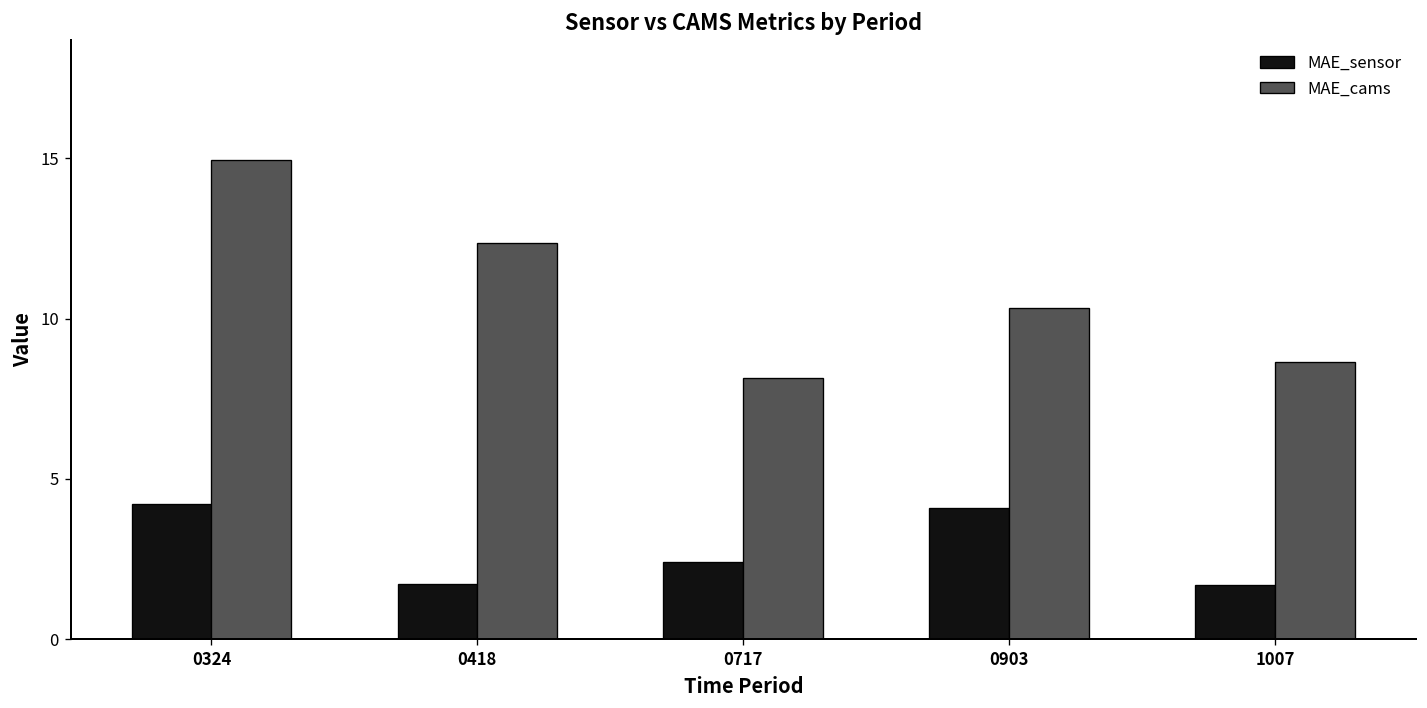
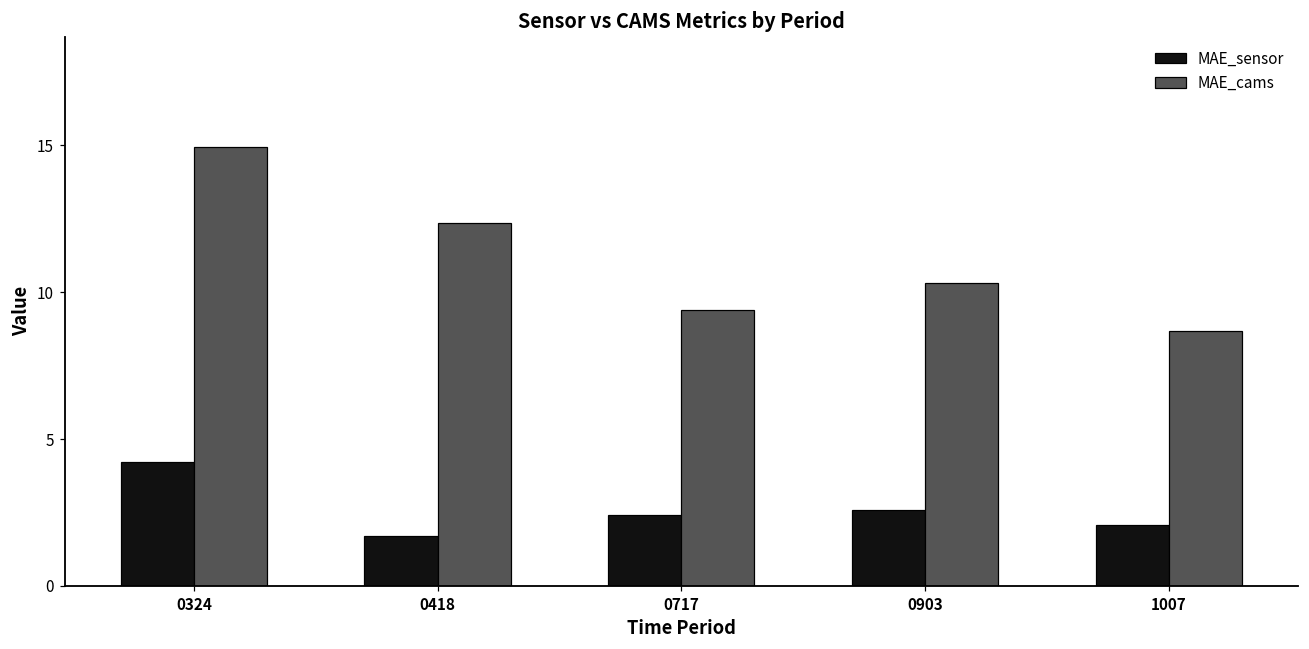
  {
    "MAE_sensor": {
      "0324": 4.2,
      "0418": 1.7,
      "0717": 2.4,
-     "0903": 4.1,
-     "1007": 1.7
+     "0903": 2.6,
+     "1007": 2.1
    },
    "MAE_cams": {
      "0324": 15.0,
      "0418": 12.4,
-     "0717": 8.2,
+     "0717": 9.4,
      "0903": 10.3,
      "1007": 8.7
    }
  }
